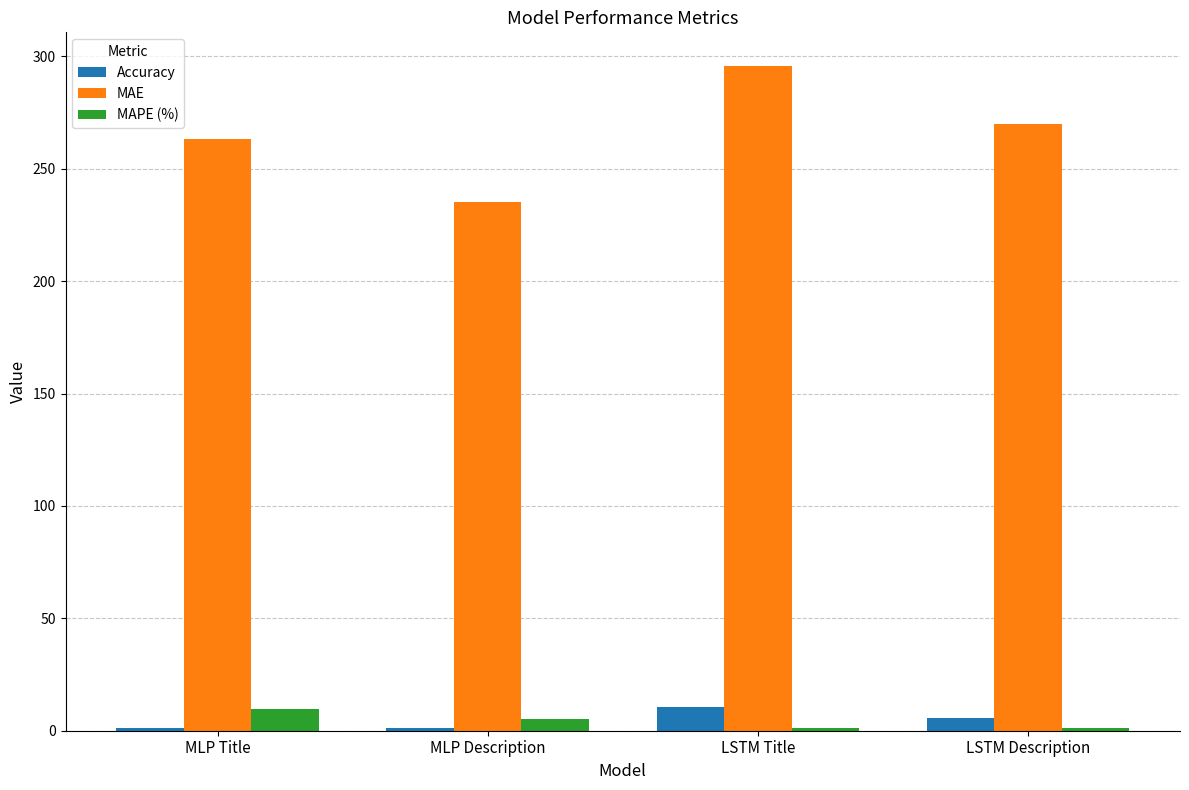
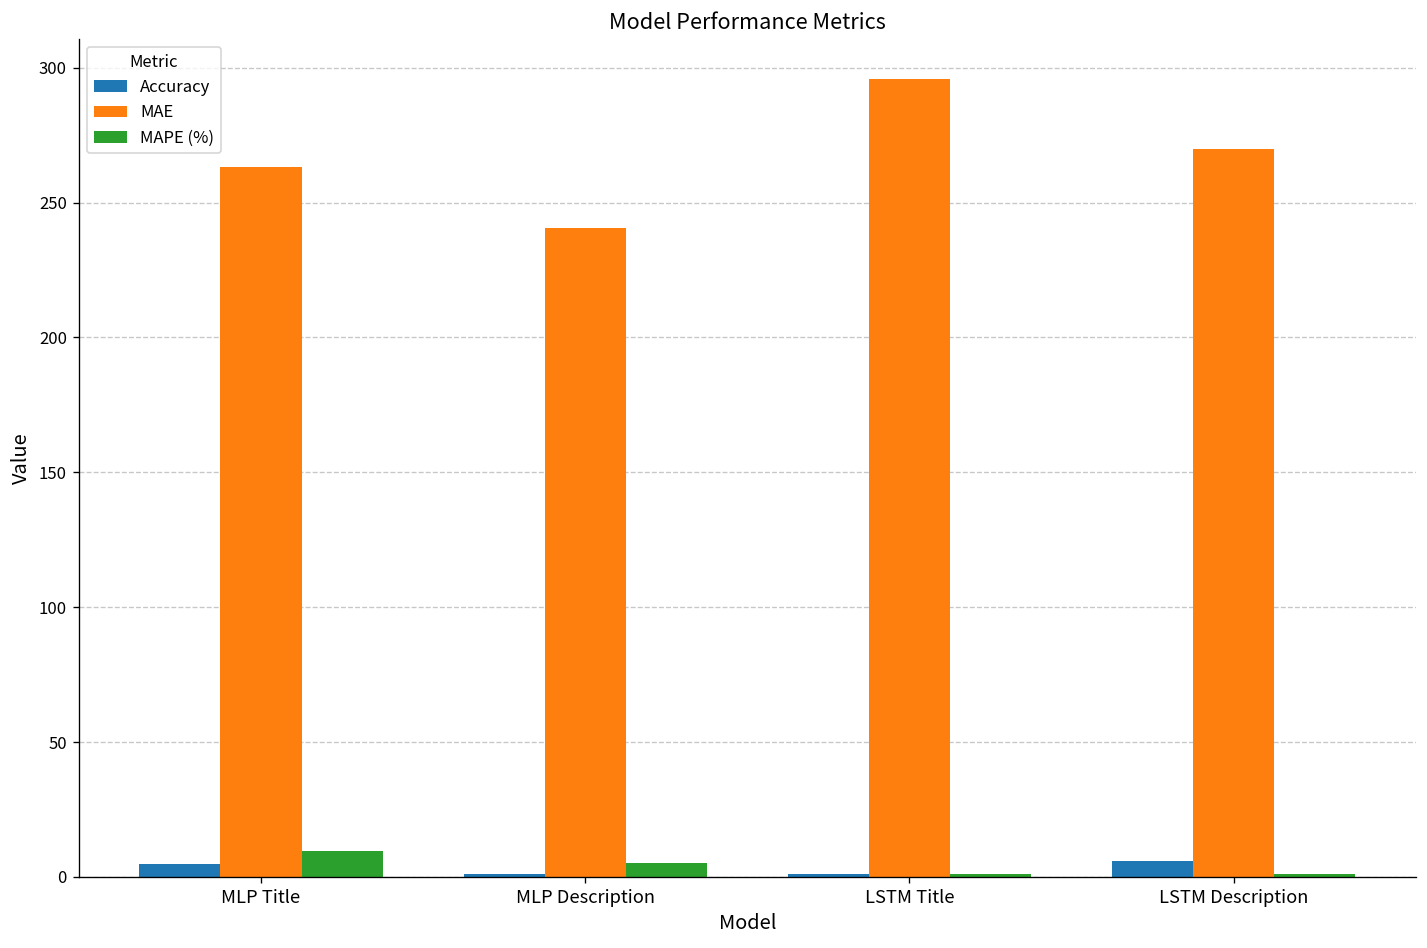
  {
    "Accuracy": {
-     "MLP Title": 1,
-     "LSTM Title": 10,
+     "MLP Title": 5,
+     "LSTM Title": 1,
      "LSTM Description": 6
    },
    "MAE": {
      "MLP Title": 263,
-     "MLP Description": 235,
+     "MLP Description": 240,
      "LSTM Title": 296,
      "LSTM Description": 270
    },
    "MAPE (%)": {
      "MLP Title": 10,
      "MLP Description": 5,
      "LSTM Title": 1
    }
  }
